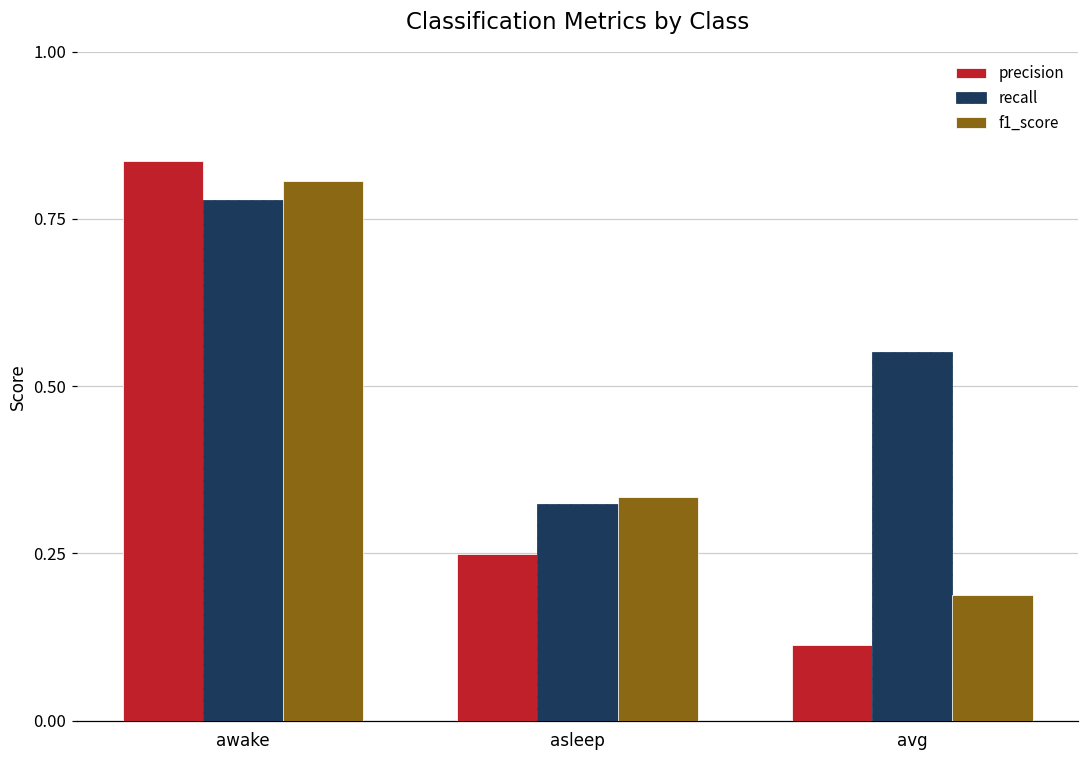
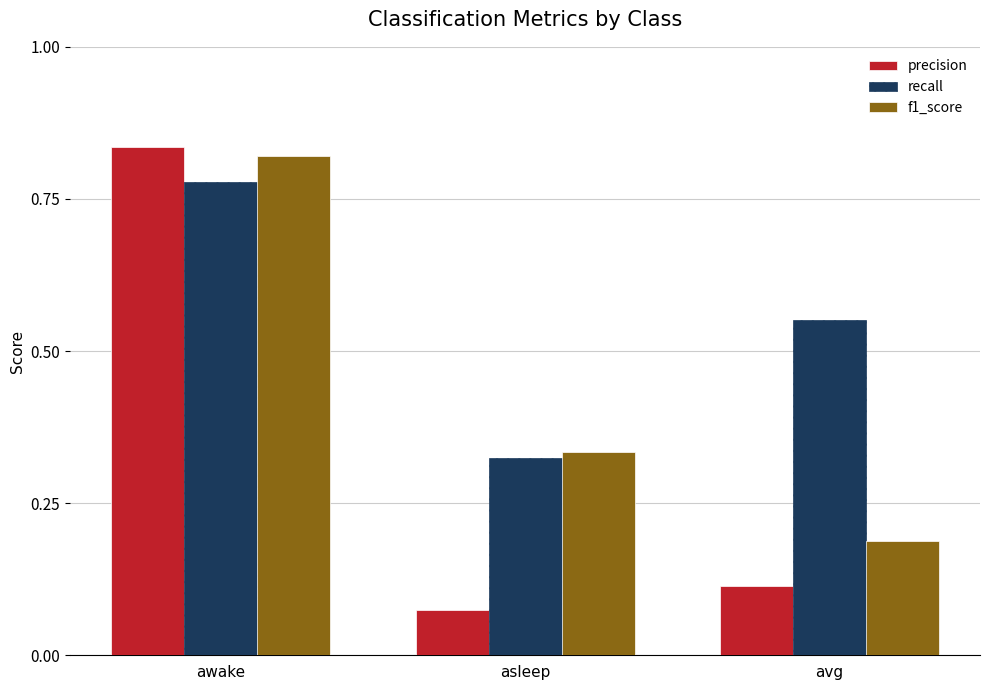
  {
    "precision": {
      "awake": 0.84,
-     "asleep": 0.25,
+     "asleep": 0.07,
      "avg": 0.11
    },
    "recall": {
      "awake": 0.78,
      "asleep": 0.32,
      "avg": 0.55
    },
    "f1_score": {
-     "awake": 0.81,
+     "awake": 0.82,
      "asleep": 0.33,
      "avg": 0.19
    }
  }
